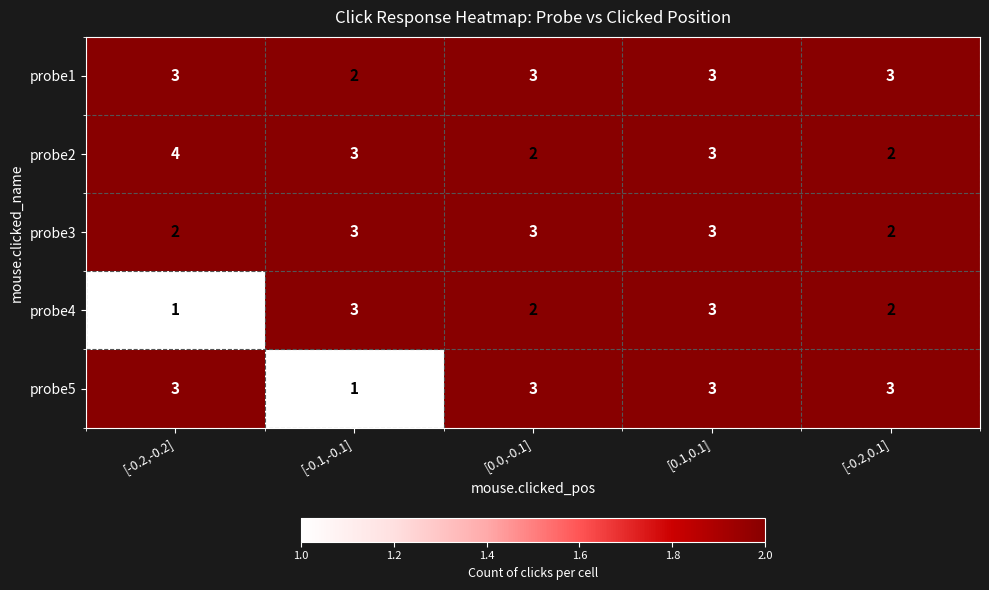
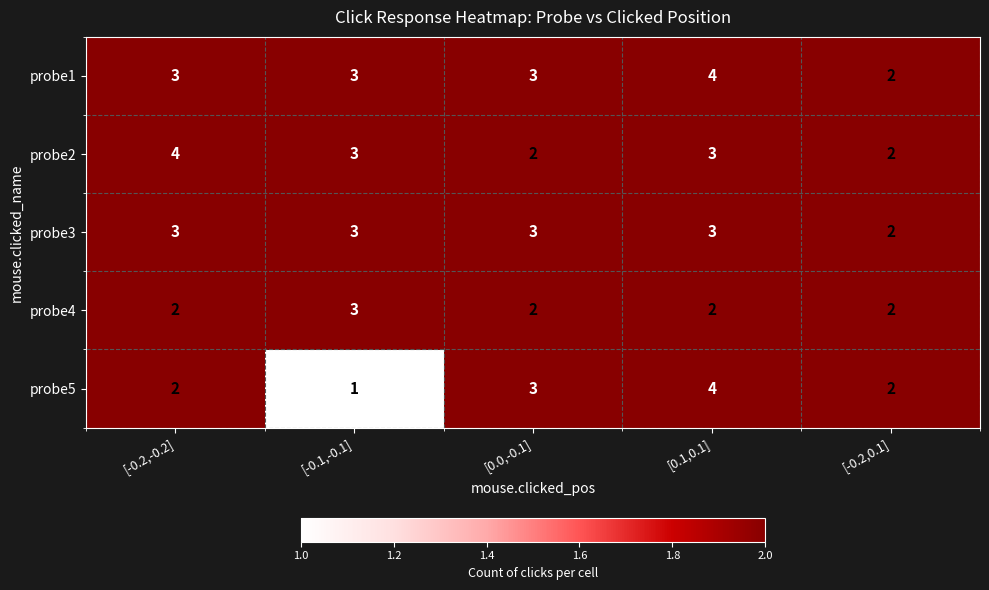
  {
    "probe1": {
      "[-0.2,-0.2]": 3,
-     "[-0.1,-0.1]": 2,
+     "[-0.1,-0.1]": 3,
      "[0.0,-0.1]": 3,
-     "[0.1,0.1]": 3,
-     "[-0.2,0.1]": 3
+     "[0.1,0.1]": 4,
+     "[-0.2,0.1]": 2
    },
    "probe2": {
      "[-0.2,-0.2]": 4,
      "[-0.1,-0.1]": 3,
      "[0.0,-0.1]": 2,
      "[0.1,0.1]": 3,
      "[-0.2,0.1]": 2
    },
    "probe3": {
-     "[-0.2,-0.2]": 2,
+     "[-0.2,-0.2]": 3,
      "[-0.1,-0.1]": 3,
      "[0.0,-0.1]": 3,
      "[0.1,0.1]": 3,
      "[-0.2,0.1]": 2
    },
    "probe4": {
-     "[-0.2,-0.2]": 1,
+     "[-0.2,-0.2]": 2,
      "[-0.1,-0.1]": 3,
      "[0.0,-0.1]": 2,
-     "[0.1,0.1]": 3,
+     "[0.1,0.1]": 2,
      "[-0.2,0.1]": 2
    },
    "probe5": {
-     "[-0.2,-0.2]": 3,
+     "[-0.2,-0.2]": 2,
      "[-0.1,-0.1]": 1,
      "[0.0,-0.1]": 3,
-     "[0.1,0.1]": 3,
-     "[-0.2,0.1]": 3
+     "[0.1,0.1]": 4,
+     "[-0.2,0.1]": 2
    }
  }
